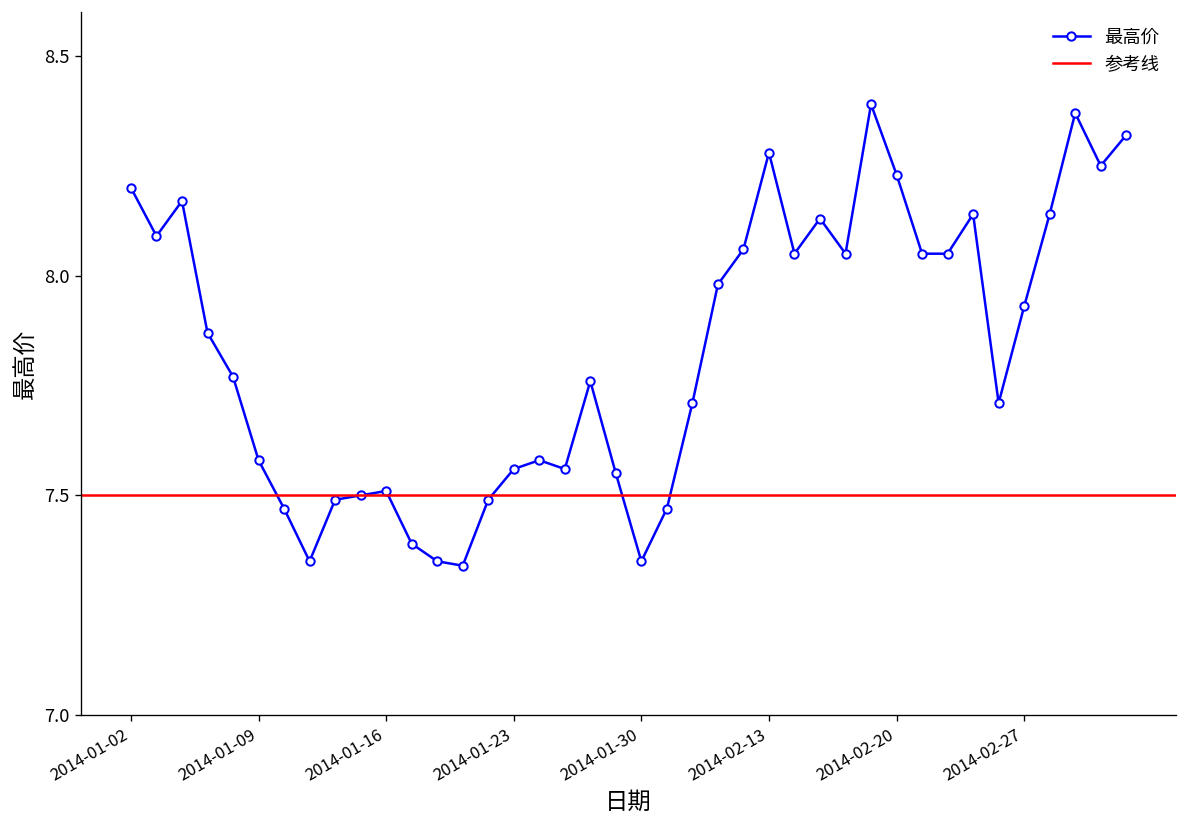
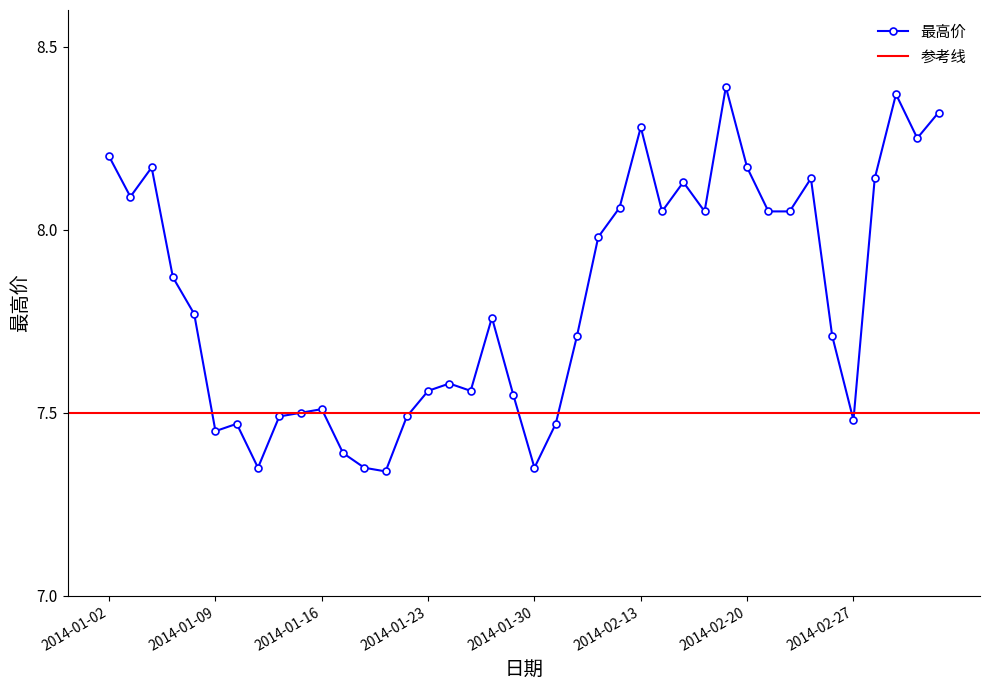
  {
    "2014-01-02": 8.20,
-   "2014-01-09": 7.58,
+   "2014-01-09": 7.45,
    "2014-01-16": 7.51,
    "2014-01-23": 7.56,
    "2014-01-30": 7.35,
    "2014-02-13": 8.28,
-   "2014-02-20": 8.23,
-   "2014-02-27": 7.93
+   "2014-02-20": 8.17,
+   "2014-02-27": 7.48
  }
